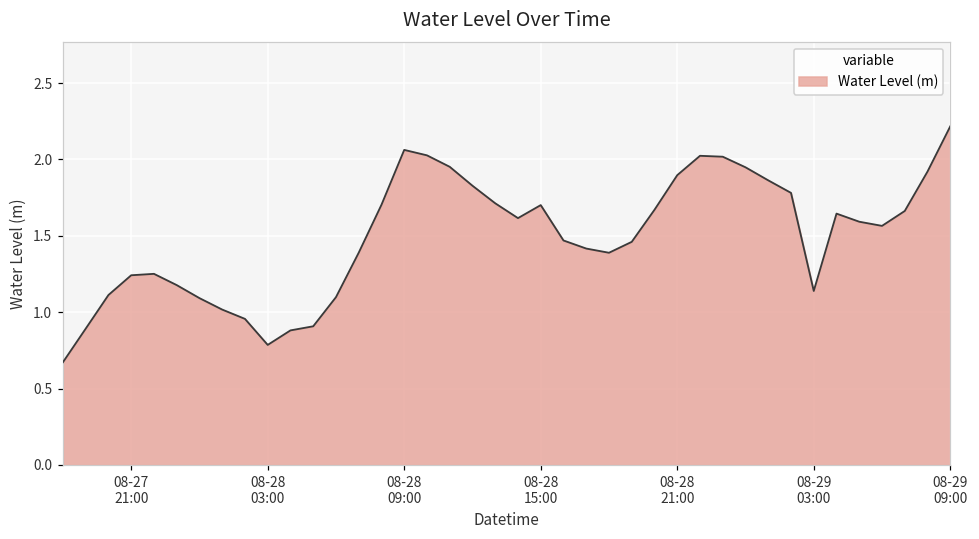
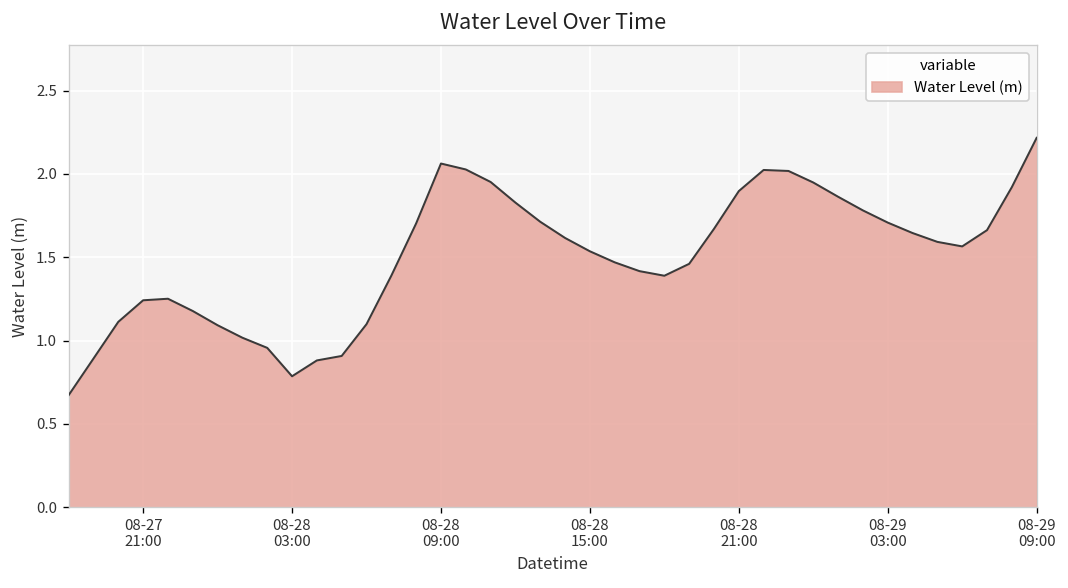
  {
    "08-27 21:00": 1.24,
    "08-28 03:00": 0.79,
    "08-28 09:00": 2.06,
-   "08-28 15:00": 1.70,
+   "08-28 15:00": 1.54,
    "08-28 21:00": 1.90,
-   "08-29 03:00": 1.14,
+   "08-29 03:00": 1.71,
    "08-29 09:00": 2.22
  }
